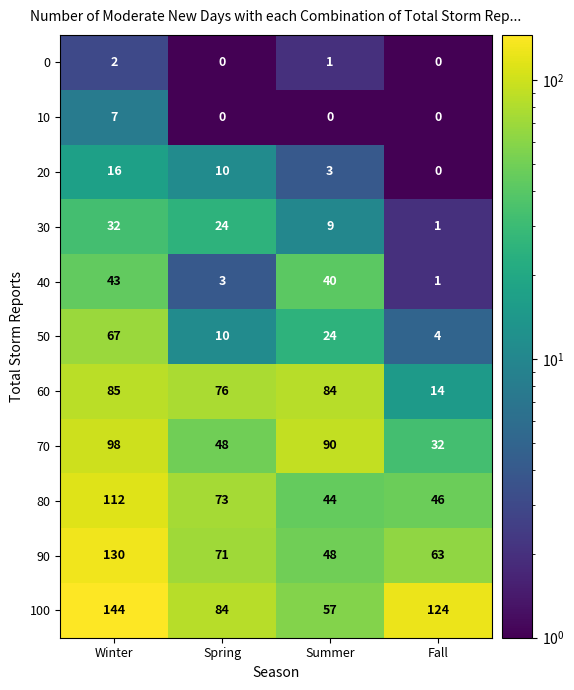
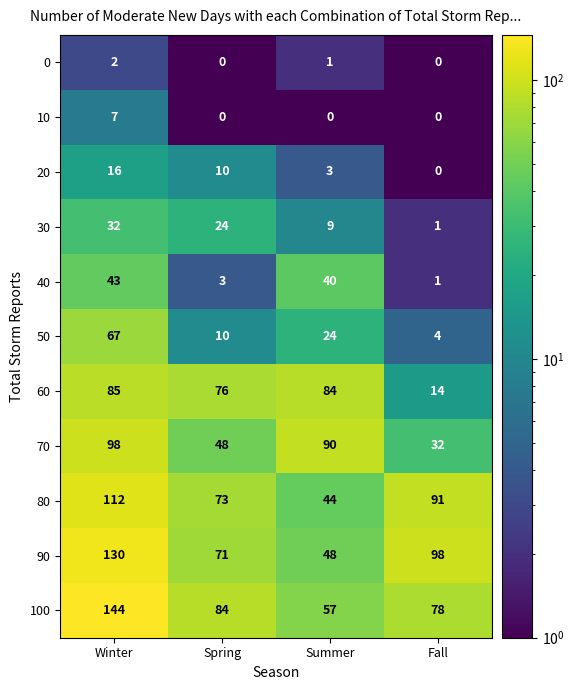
  {
    "0": {
      "Winter": 2,
      "Spring": 0,
      "Summer": 1,
      "Fall": 0
    },
    "10": {
      "Winter": 7,
      "Spring": 0,
      "Summer": 0,
      "Fall": 0
    },
    "20": {
      "Winter": 16,
      "Spring": 10,
      "Summer": 3,
      "Fall": 0
    },
    "30": {
      "Winter": 32,
      "Spring": 24,
      "Summer": 9,
      "Fall": 1
    },
    "40": {
      "Winter": 43,
      "Spring": 3,
      "Summer": 40,
      "Fall": 1
    },
    "50": {
      "Winter": 67,
      "Spring": 10,
      "Summer": 24,
      "Fall": 4
    },
    "60": {
      "Winter": 85,
      "Spring": 76,
      "Summer": 84,
      "Fall": 14
    },
    "70": {
      "Winter": 98,
      "Spring": 48,
      "Summer": 90,
      "Fall": 32
    },
    "80": {
      "Winter": 112,
      "Spring": 73,
      "Summer": 44,
-     "Fall": 46
+     "Fall": 91
    },
    "90": {
      "Winter": 130,
      "Spring": 71,
      "Summer": 48,
-     "Fall": 63
+     "Fall": 98
    },
    "100": {
      "Winter": 144,
      "Spring": 84,
      "Summer": 57,
-     "Fall": 124
+     "Fall": 78
    }
  }
